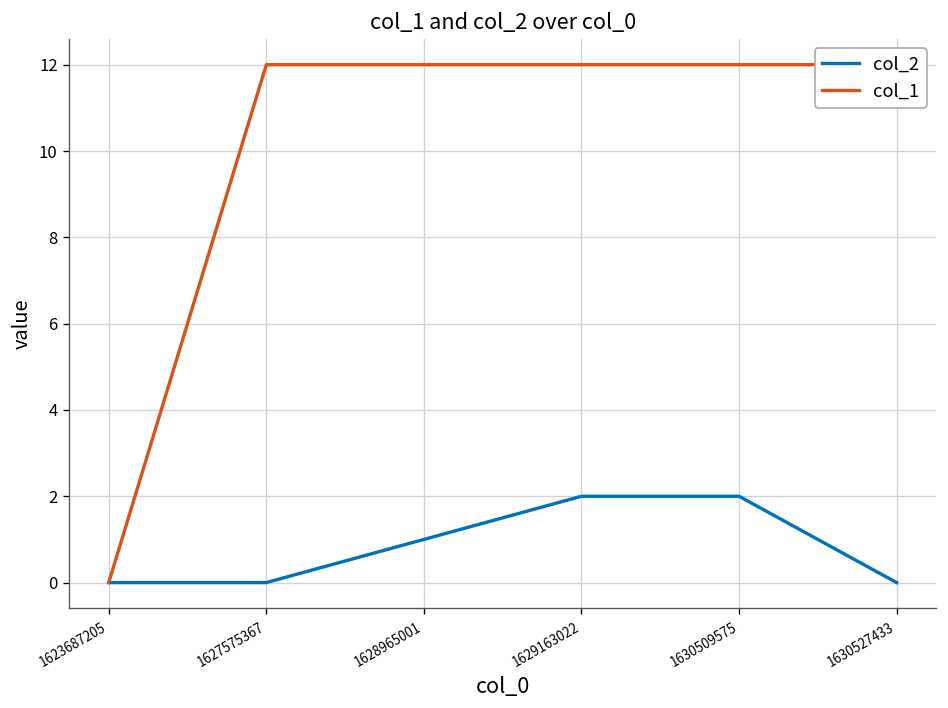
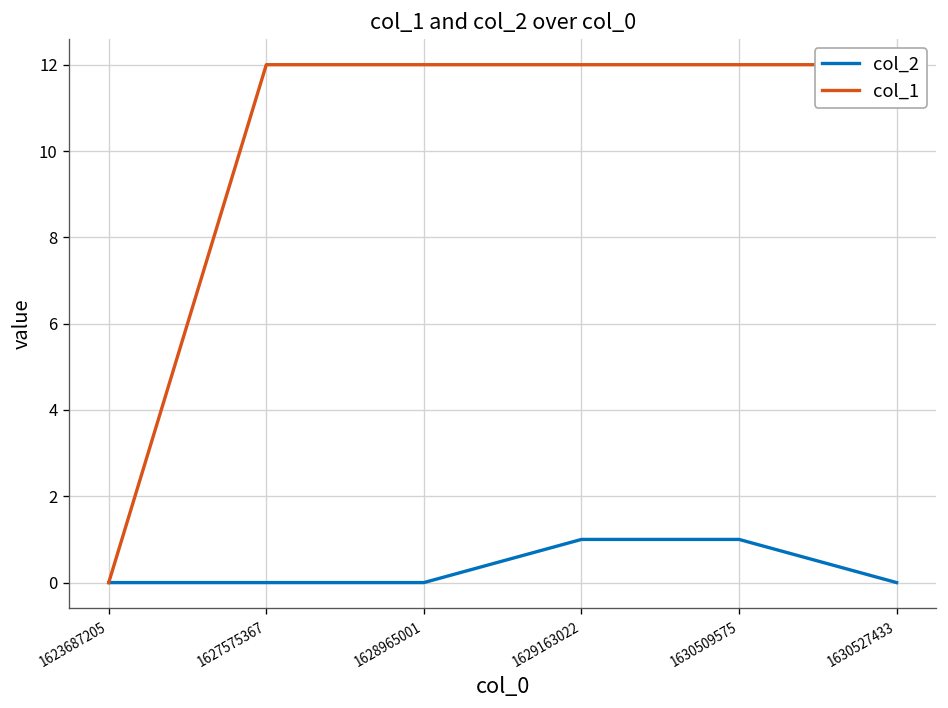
  {
    "col_2": {
      "1627575367": 0,
-     "1628965001": 1,
-     "1629163022": 2,
-     "1630509575": 2,
+     "1628965001": 0,
+     "1629163022": 1,
+     "1630509575": 1,
      "1630527433": 0
    },
    "col_1": {
      "1627575367": 12,
      "1628965001": 12,
      "1629163022": 12,
      "1630509575": 12
    }
  }
